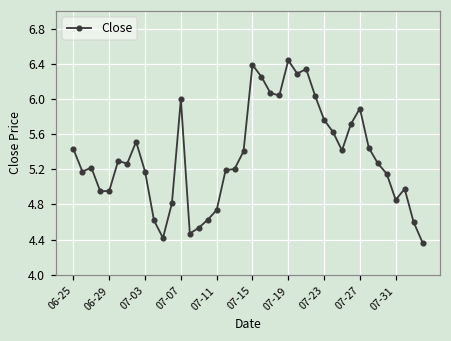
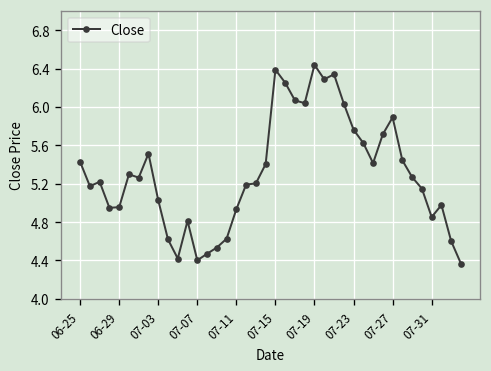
  {
    "06-25": 5.4,
    "06-29": 5.0,
-   "07-03": 5.2,
-   "07-07": 6.0,
-   "07-11": 4.7,
+   "07-03": 5.0,
+   "07-07": 4.4,
+   "07-11": 4.9,
    "07-15": 6.4,
    "07-19": 6.4,
    "07-23": 5.8,
    "07-27": 5.9,
    "07-31": 4.9
  }
